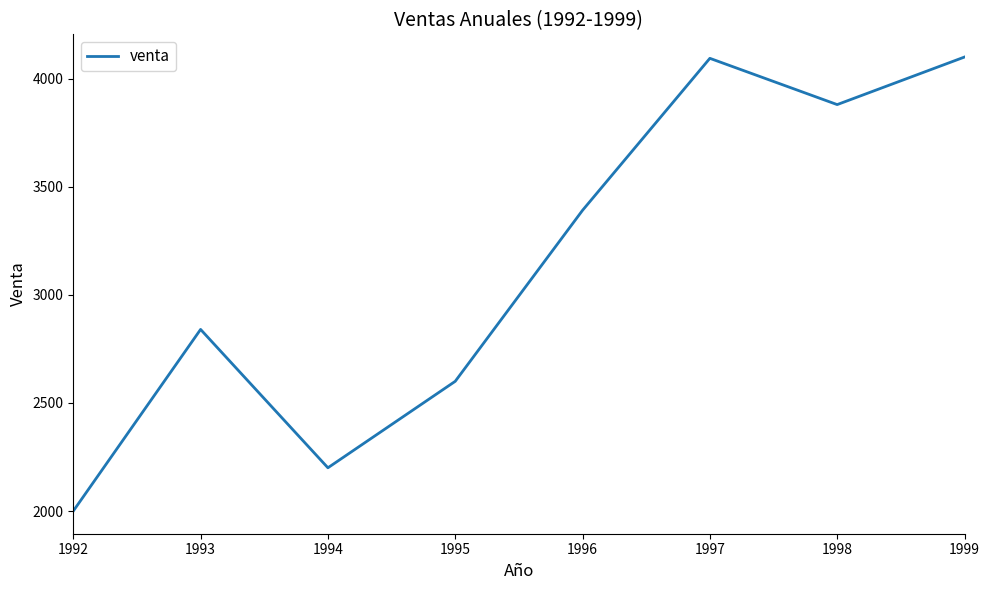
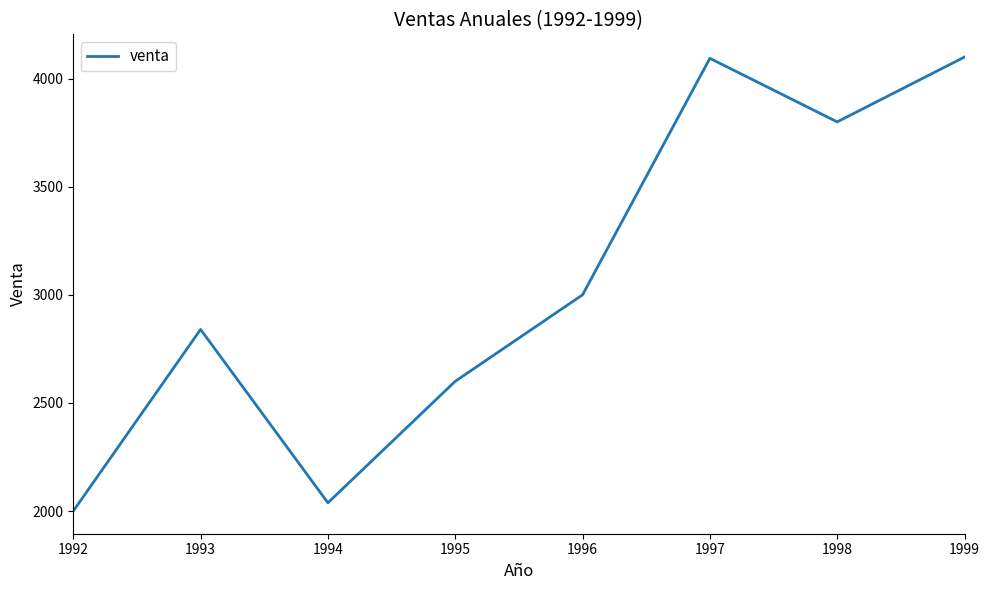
  {
    "1992": 2000,
    "1993": 2840,
-   "1994": 2200,
+   "1994": 2040,
    "1995": 2600,
-   "1996": 3390,
+   "1996": 3000,
    "1997": 4090,
-   "1998": 3880,
+   "1998": 3800,
    "1999": 4100
  }
